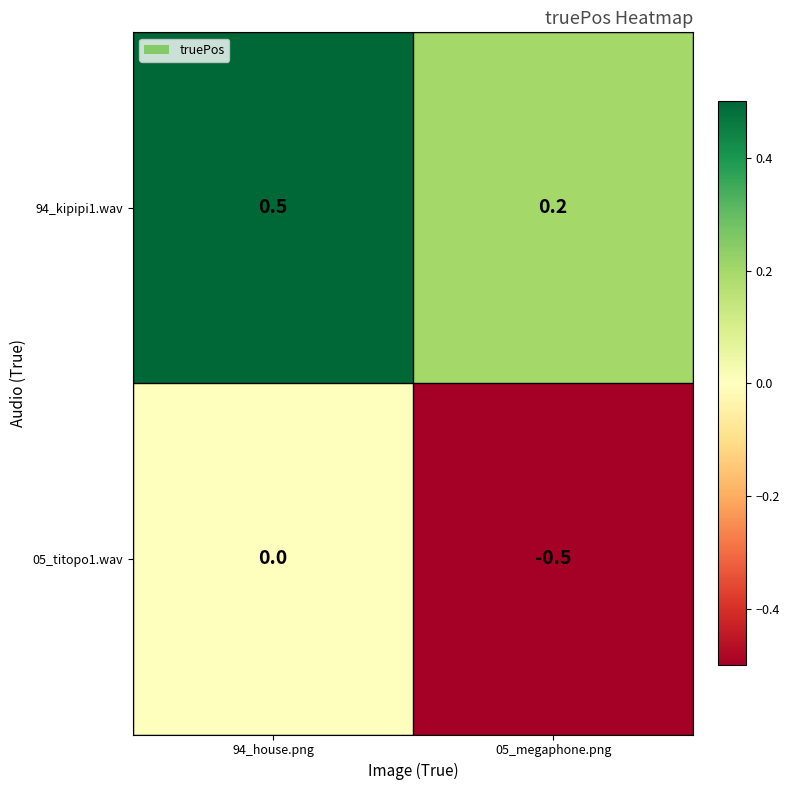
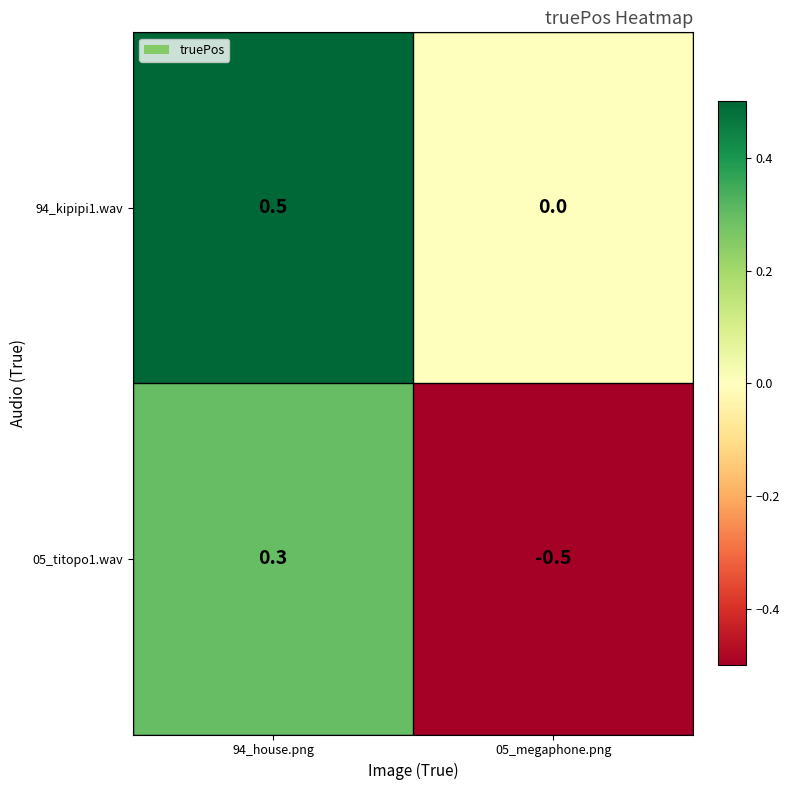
  {
    "94_kipipi1.wav": {
      "94_house.png": 0.5,
-     "05_megaphone.png": 0.2
+     "05_megaphone.png": 0.0
    },
    "05_titopo1.wav": {
-     "94_house.png": 0.0,
+     "94_house.png": 0.3,
      "05_megaphone.png": -0.5
    }
  }
